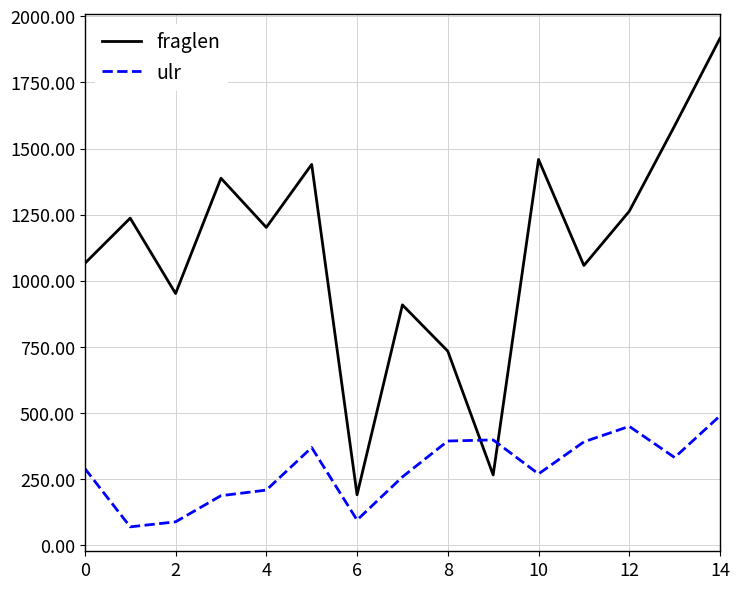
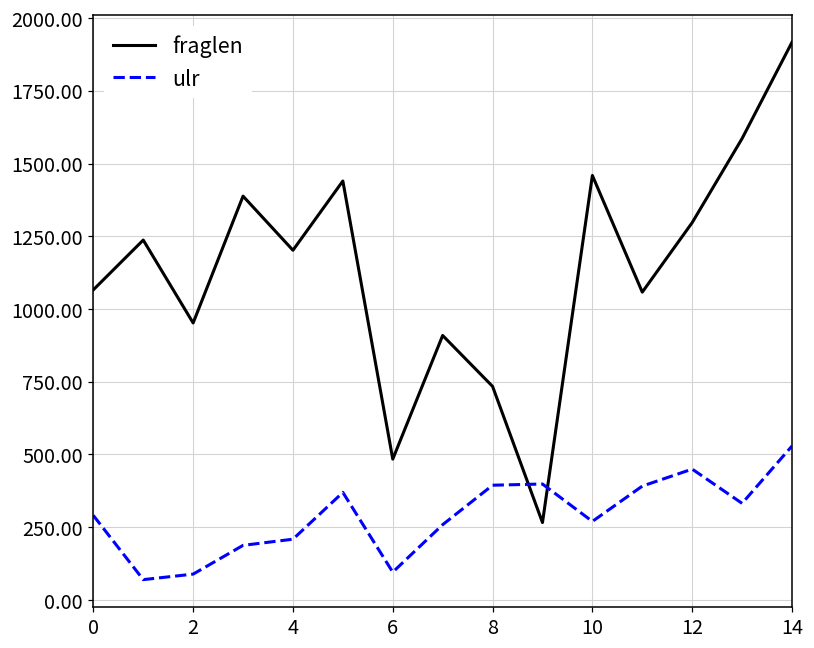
  {
    "fraglen": {
      "0": 1070,
      "2": 950,
      "4": 1200,
-     "6": 190,
+     "6": 480,
      "8": 730,
      "10": 1460,
-     "12": 1260,
+     "12": 1300,
      "14": 1920
    },
    "ulr": {
      "0": 290,
      "2": 90,
      "4": 210,
      "6": 100,
      "8": 390,
      "10": 270,
      "12": 450,
-     "14": 490
+     "14": 530
    }
  }
